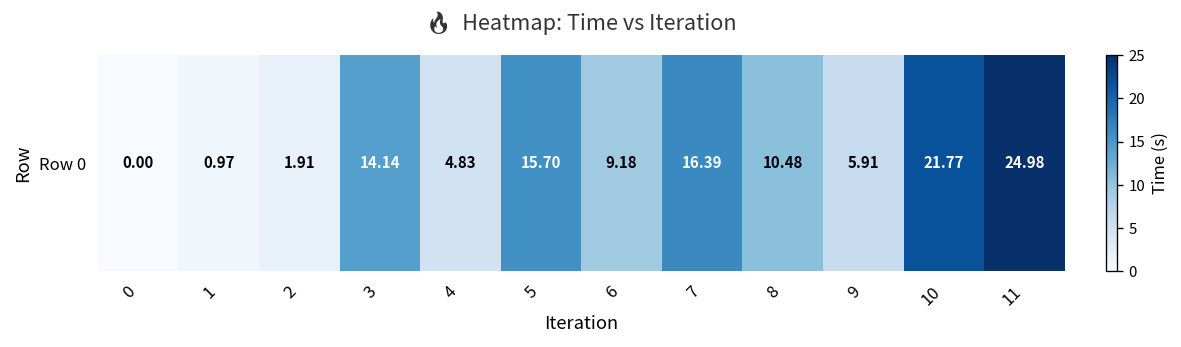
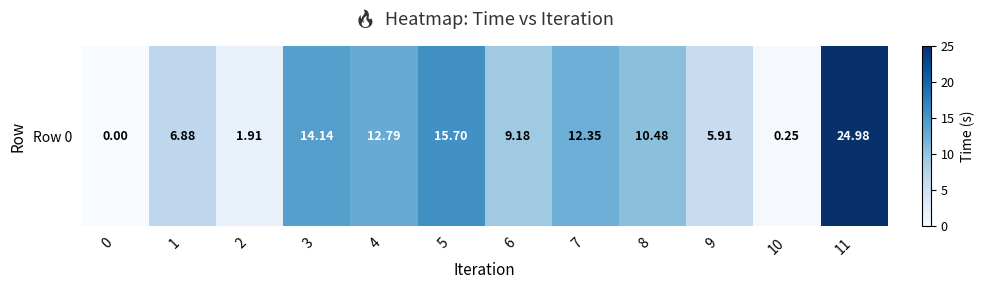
  {
    "Row 0": {
      "0": 0.00,
-     "1": 0.97,
+     "1": 6.88,
      "2": 1.91,
      "3": 14.14,
-     "4": 4.83,
+     "4": 12.79,
      "5": 15.70,
      "6": 9.18,
-     "7": 16.39,
+     "7": 12.35,
      "8": 10.48,
      "9": 5.91,
-     "10": 21.77,
+     "10": 0.25,
      "11": 24.98
    }
  }
